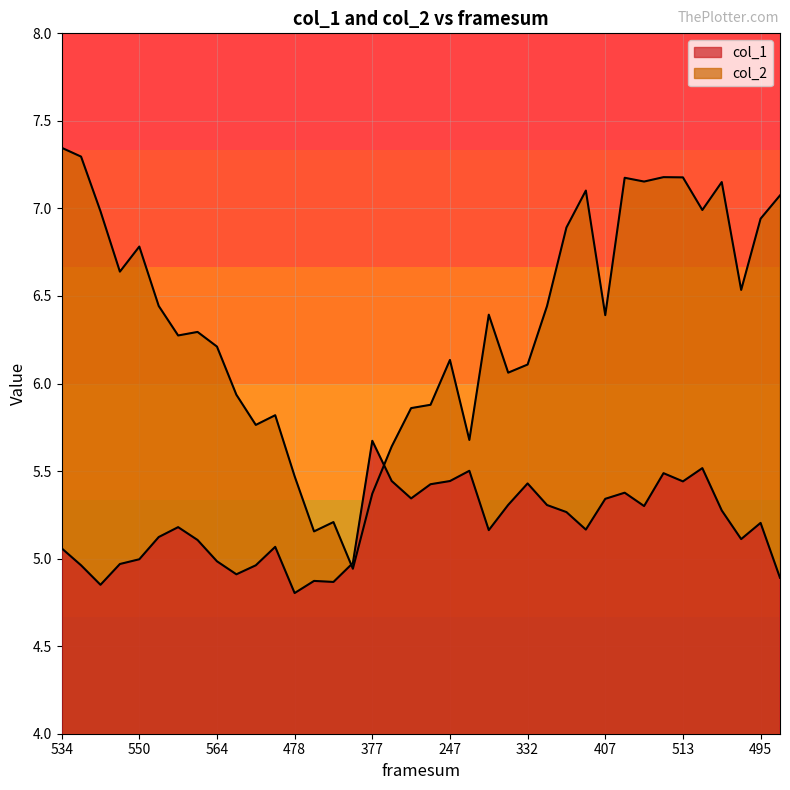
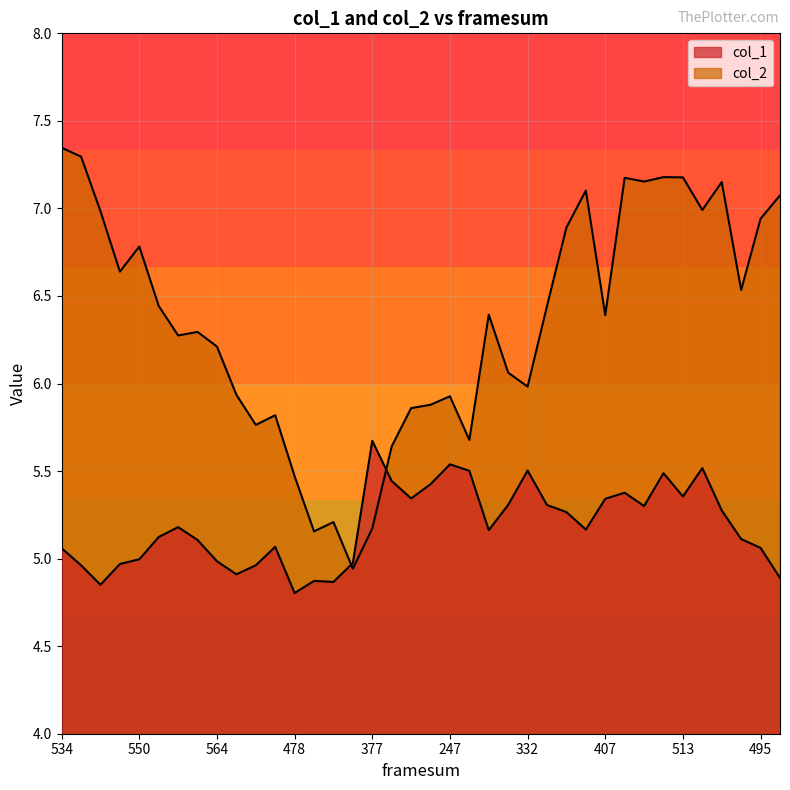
  {
    "col_1": {
      "534": 5.06,
      "550": 5.00,
      "564": 4.98,
      "478": 4.80,
      "377": 5.67,
-     "247": 5.44,
-     "332": 5.43,
+     "247": 5.54,
+     "332": 5.50,
      "407": 5.34,
-     "513": 5.44,
-     "495": 5.20
+     "513": 5.35,
+     "495": 5.06
    },
    "col_2": {
      "534": 7.35,
      "550": 6.78,
      "564": 6.21,
      "478": 5.47,
-     "377": 5.37,
-     "247": 6.13,
-     "332": 6.11,
+     "377": 5.17,
+     "247": 5.93,
+     "332": 5.98,
      "407": 6.39,
      "513": 7.18,
      "495": 6.94
    }
  }
